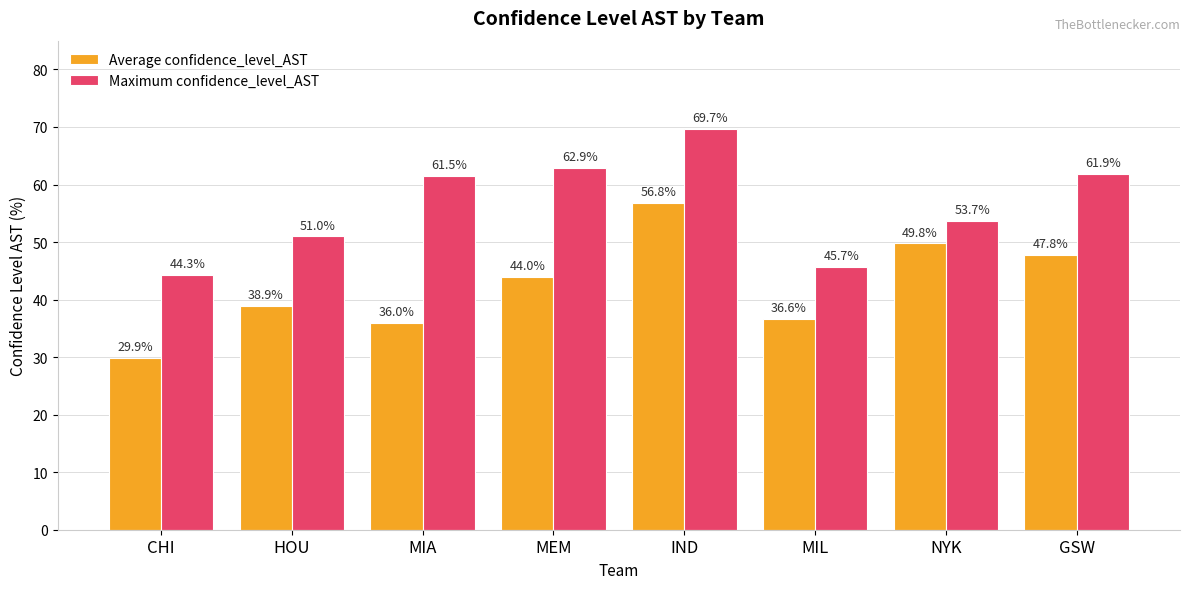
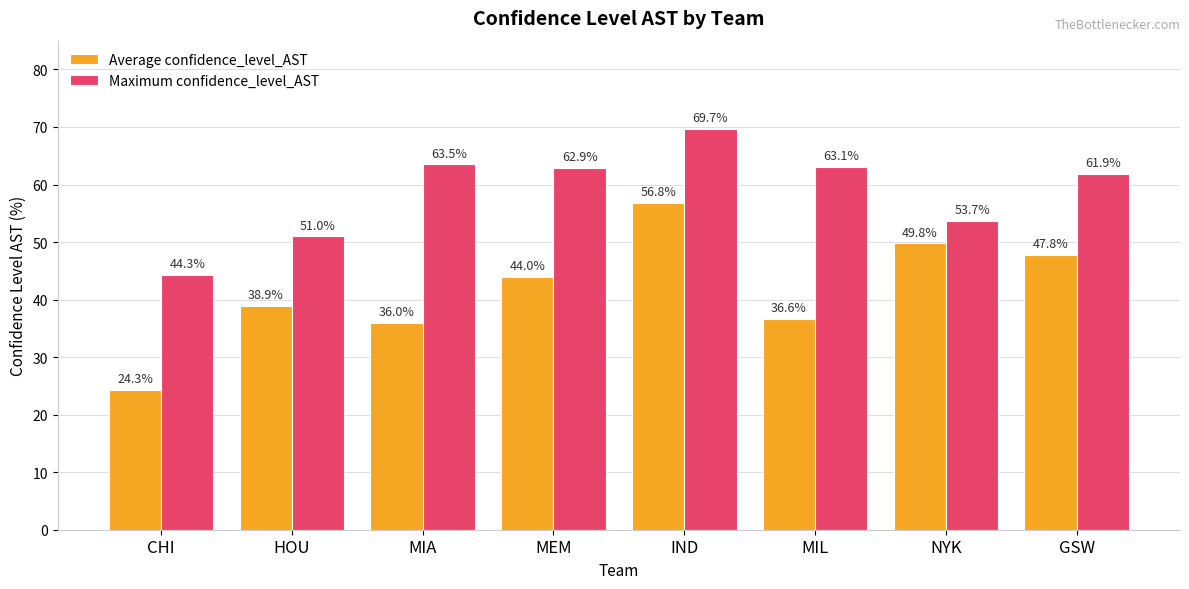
  {
    "Average confidence_level_AST": {
-     "CHI": "29.9%",
+     "CHI": "24.3%",
      "HOU": "38.9%",
      "MIA": "36.0%",
      "MEM": "44.0%",
      "IND": "56.8%",
      "MIL": "36.6%",
      "NYK": "49.8%",
      "GSW": "47.8%"
    },
    "Maximum confidence_level_AST": {
      "CHI": "44.3%",
      "HOU": "51.0%",
-     "MIA": "61.5%",
+     "MIA": "63.5%",
      "MEM": "62.9%",
      "IND": "69.7%",
-     "MIL": "45.7%",
+     "MIL": "63.1%",
      "NYK": "53.7%",
      "GSW": "61.9%"
    }
  }
